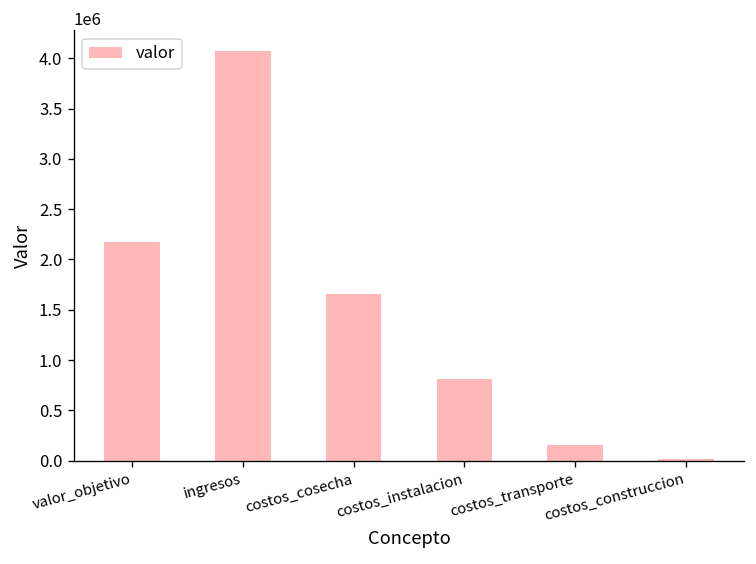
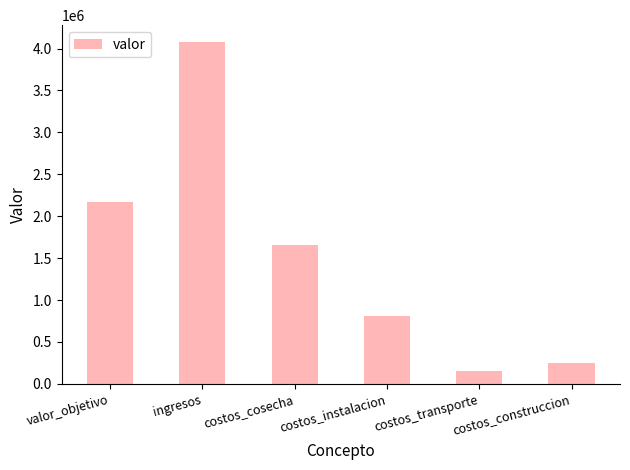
  {
    "valor_objetivo": 2200000,
    "ingresos": 4100000,
    "costos_cosecha": 1700000,
    "costos_instalacion": 800000,
    "costos_transporte": 200000,
-   "costos_construccion": 0
+   "costos_construccion": 200000
  }
